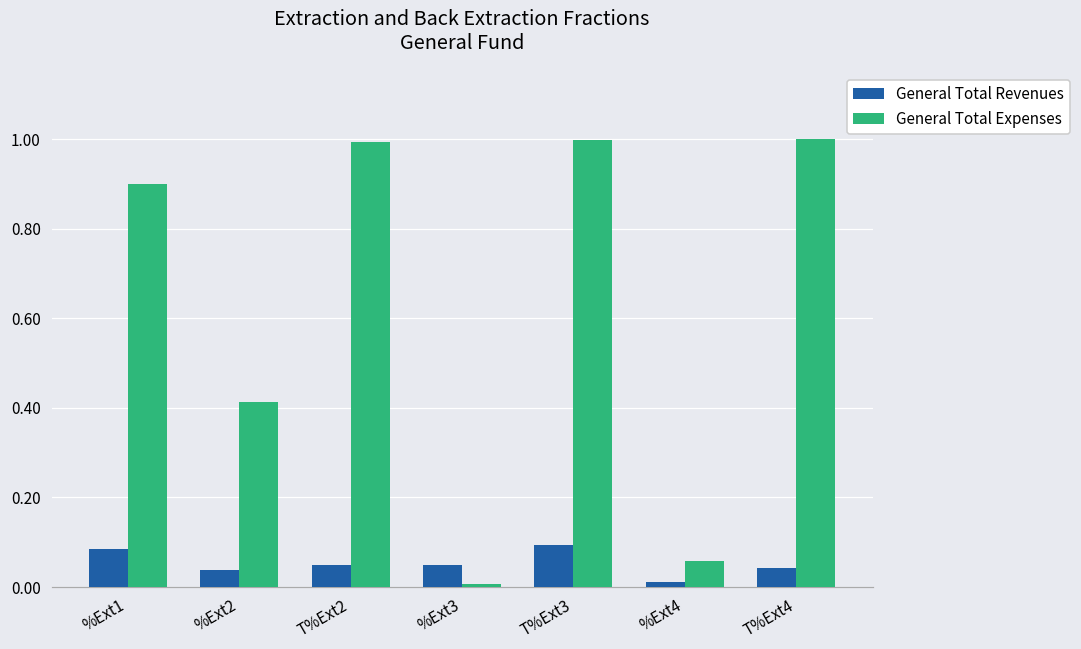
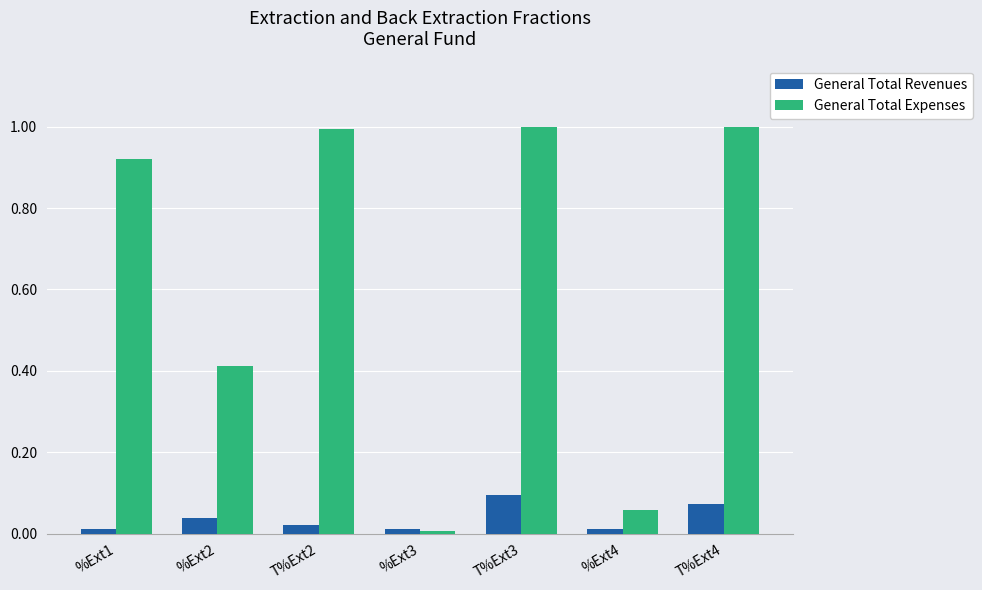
  {
    "General Total Revenues": {
-     "%Ext1": 0.08,
+     "%Ext1": 0.01,
      "%Ext2": 0.04,
-     "T%Ext2": 0.05,
-     "%Ext3": 0.05,
+     "T%Ext2": 0.02,
+     "%Ext3": 0.01,
      "T%Ext3": 0.09,
      "%Ext4": 0.01,
-     "T%Ext4": 0.04
+     "T%Ext4": 0.07
    },
    "General Total Expenses": {
-     "%Ext1": 0.90,
+     "%Ext1": 0.92,
      "%Ext2": 0.41,
      "T%Ext2": 0.99,
      "T%Ext3": 1.00,
      "%Ext4": 0.06,
      "T%Ext4": 1.00
    }
  }
